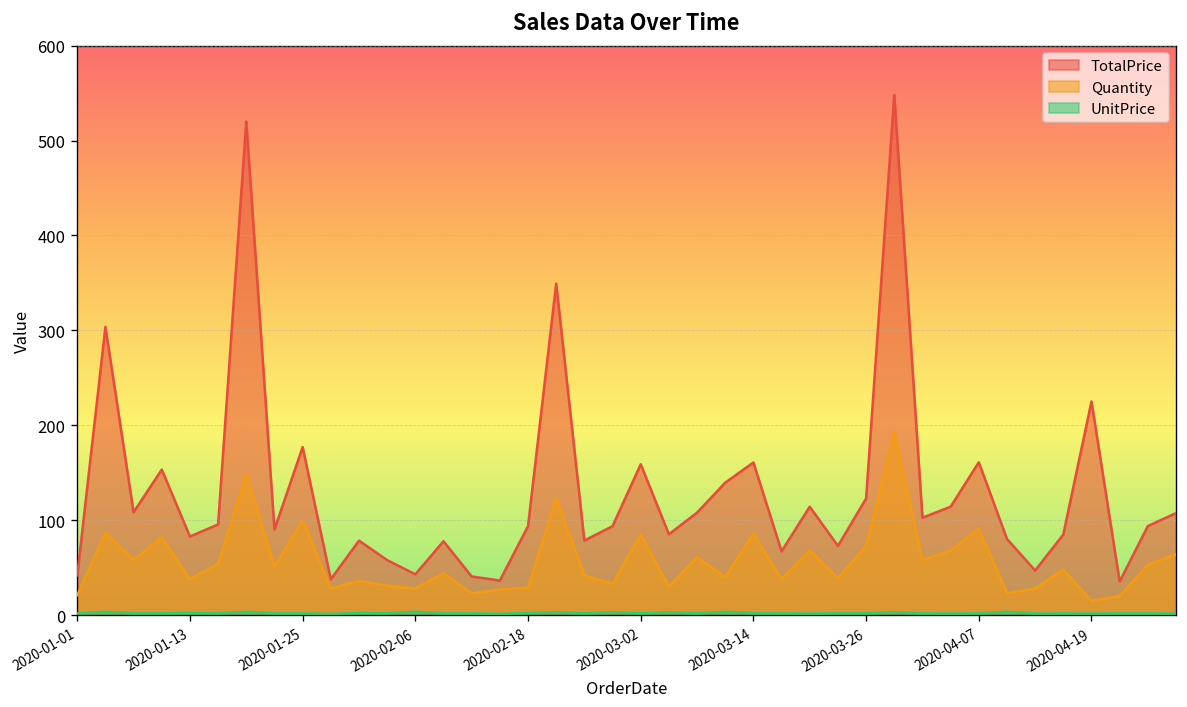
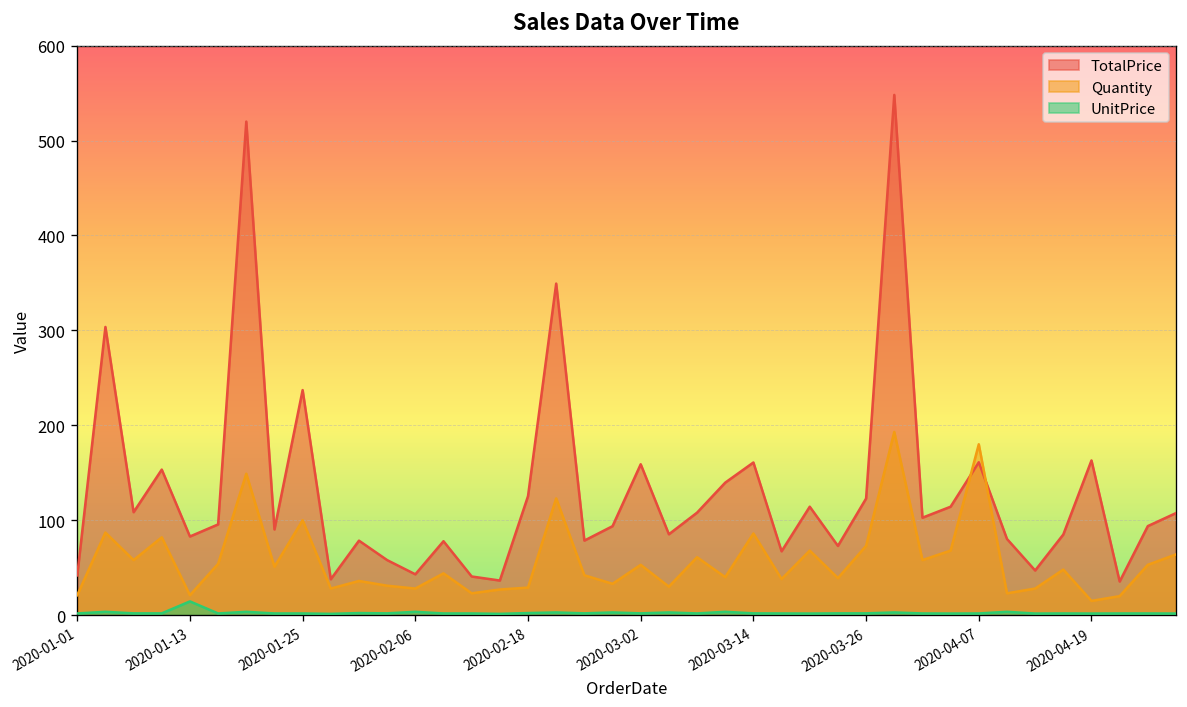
  {
    "TotalPrice": {
      "2020-01-01": 40,
      "2020-01-13": 80,
-     "2020-01-25": 180,
+     "2020-01-25": 240,
      "2020-02-06": 40,
-     "2020-02-18": 90,
+     "2020-02-18": 130,
      "2020-03-02": 160,
      "2020-03-14": 160,
      "2020-03-26": 120,
      "2020-04-07": 160,
-     "2020-04-19": 230
+     "2020-04-19": 160
    },
    "Quantity": {
      "2020-01-01": 20,
-     "2020-01-13": 40,
+     "2020-01-13": 20,
      "2020-01-25": 100,
      "2020-02-06": 30,
      "2020-02-18": 30,
-     "2020-03-02": 90,
+     "2020-03-02": 50,
      "2020-03-14": 90,
      "2020-03-26": 70,
-     "2020-04-07": 90,
+     "2020-04-07": 180,
      "2020-04-19": 20
    },
    "UnitPrice": {
      "2020-01-01": 0,
-     "2020-01-13": 0,
+     "2020-01-13": 10,
      "2020-01-25": 0,
      "2020-02-06": 0,
      "2020-02-18": 0,
      "2020-03-02": 0,
      "2020-03-14": 0,
      "2020-03-26": 0,
      "2020-04-07": 0,
      "2020-04-19": 0
    }
  }
